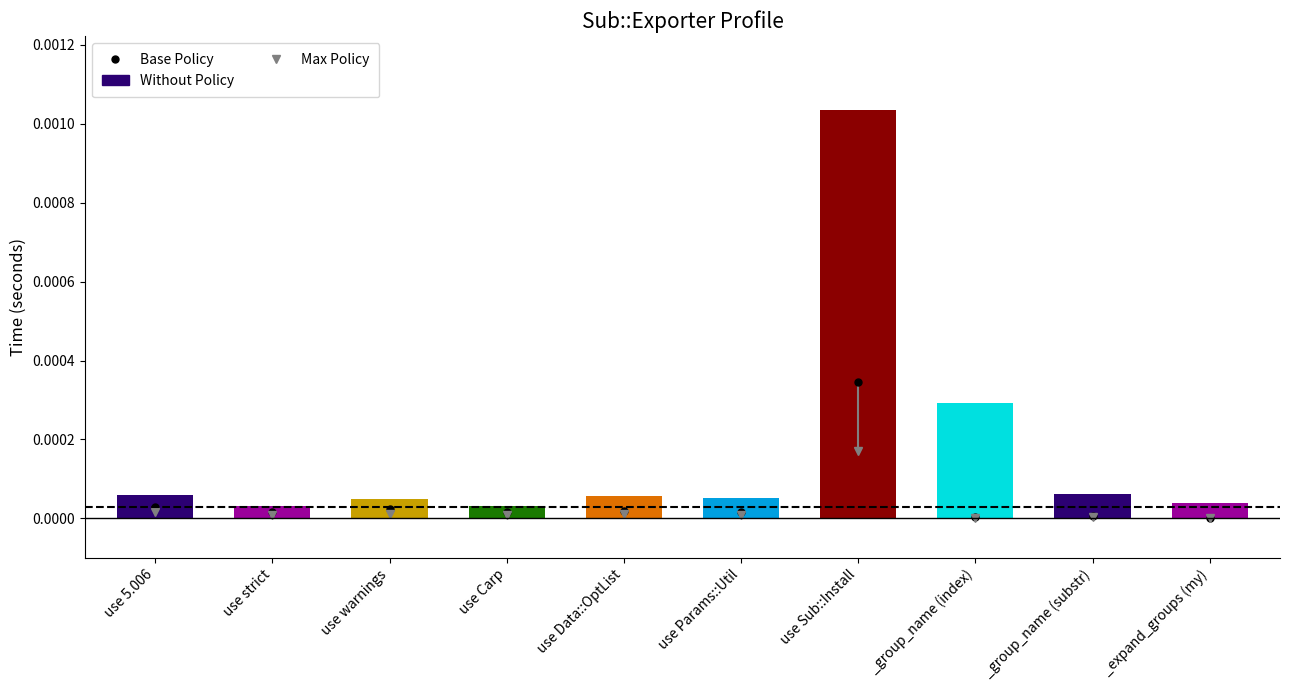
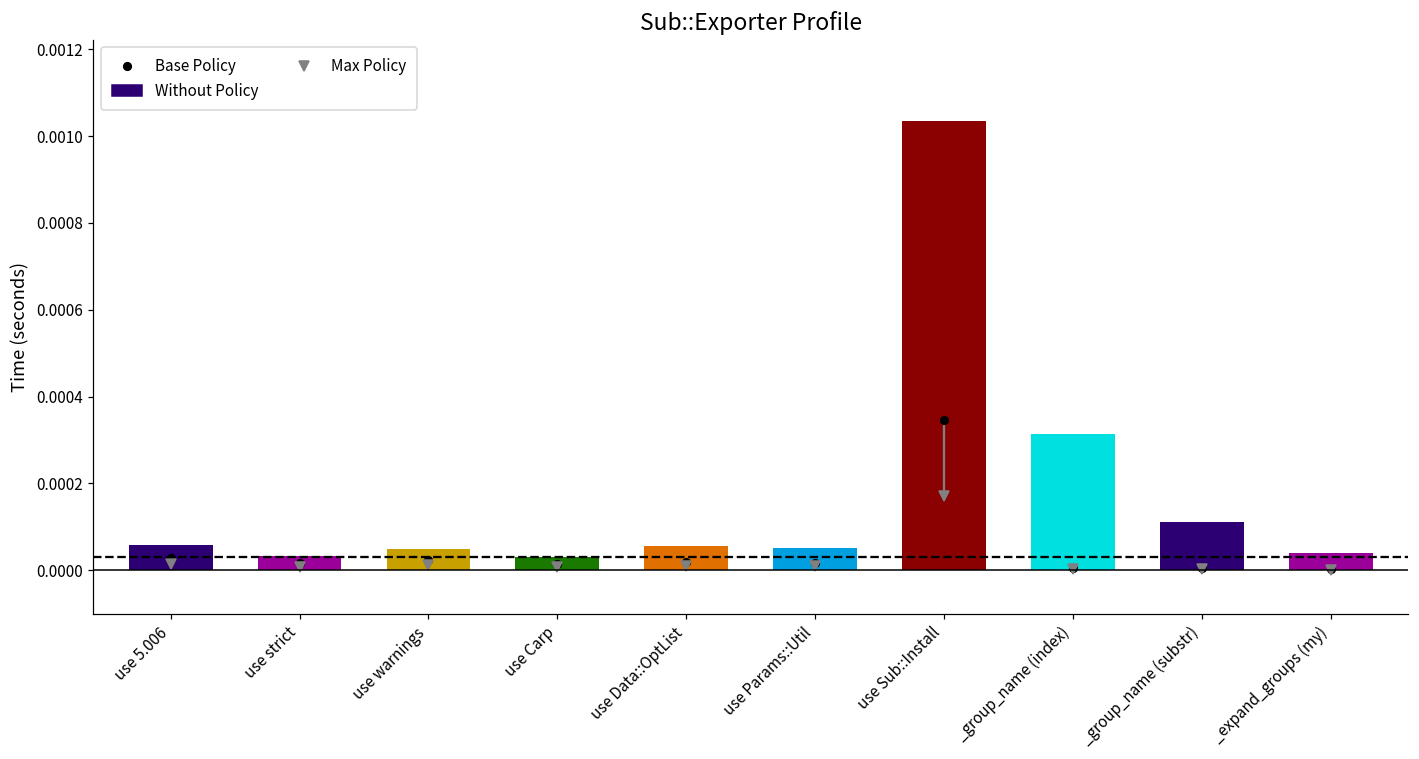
  {
    "Without Policy": {
      "use 5.006": 0.00006,
      "use strict": 0.00003,
      "use warnings": 0.00005,
      "use Carp": 0.00003,
      "use Data::OptList": 0.00006,
      "use Params::Util": 0.00005,
      "use Sub::Install": 0.00104,
-     "_group_name (index)": 0.00029,
-     "_group_name (substr)": 0.00006,
+     "_group_name (index)": 0.00031,
+     "_group_name (substr)": 0.00011,
      "_expand_groups (my)": 0.00004
    }
  }
